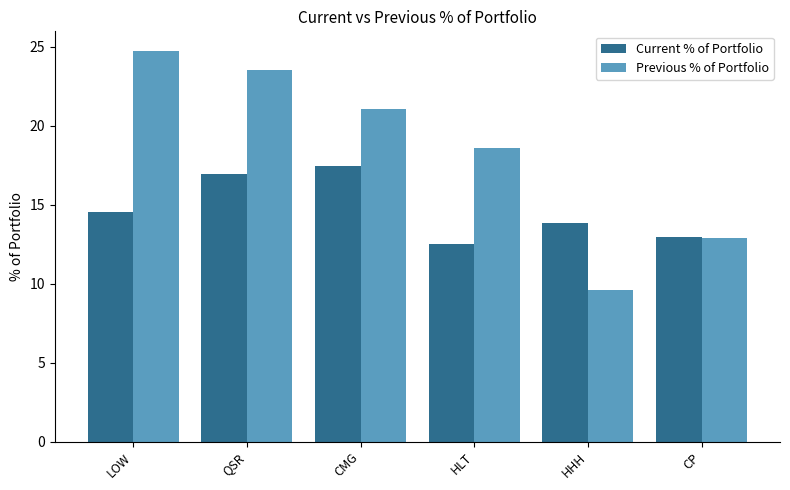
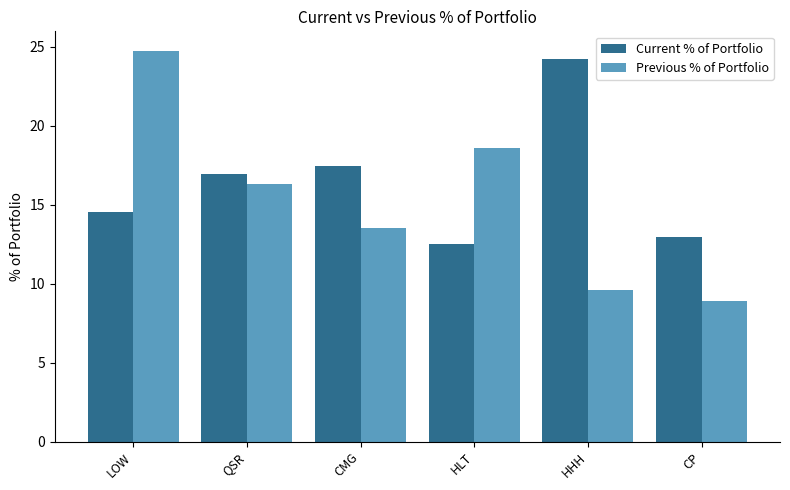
  {
    "Current % of Portfolio": {
      "LOW": 14.5,
      "QSR": 17.0,
      "CMG": 17.5,
      "HLT": 12.5,
-     "HHH": 13.8,
+     "HHH": 24.2,
      "CP": 12.9
    },
    "Previous % of Portfolio": {
      "LOW": 24.7,
-     "QSR": 23.5,
-     "CMG": 21.1,
+     "QSR": 16.3,
+     "CMG": 13.5,
      "HLT": 18.6,
      "HHH": 9.6,
-     "CP": 12.9
+     "CP": 8.9
    }
  }
